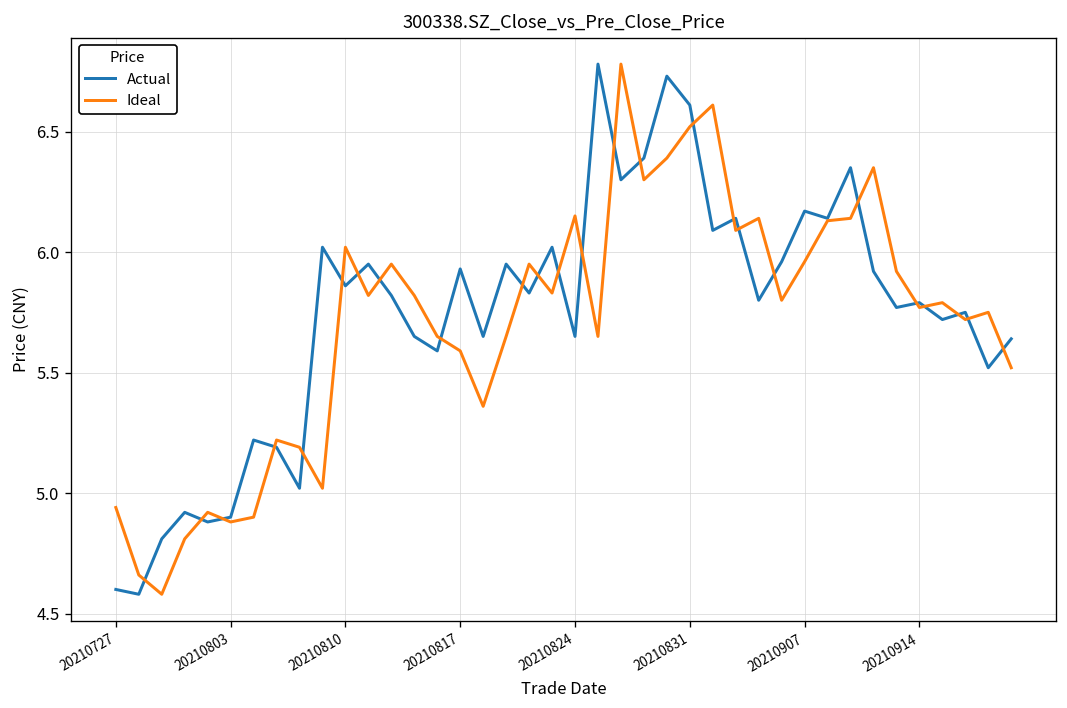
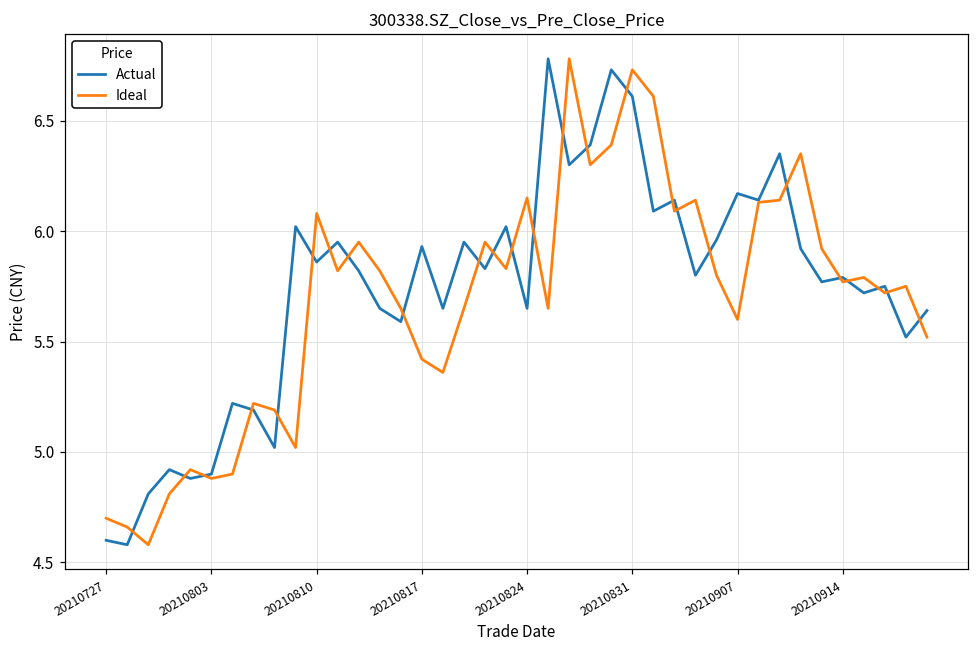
  {
    "Actual": {
      "20210727": 4.60,
      "20210803": 4.90,
      "20210810": 5.86,
      "20210817": 5.93,
      "20210824": 5.65,
      "20210831": 6.61,
      "20210907": 6.17,
      "20210914": 5.79
    },
    "Ideal": {
-     "20210727": 4.94,
+     "20210727": 4.70,
      "20210803": 4.88,
-     "20210810": 6.02,
-     "20210817": 5.59,
+     "20210810": 6.08,
+     "20210817": 5.42,
      "20210824": 6.15,
-     "20210831": 6.52,
-     "20210907": 5.96,
+     "20210831": 6.73,
+     "20210907": 5.60,
      "20210914": 5.77
    }
  }
